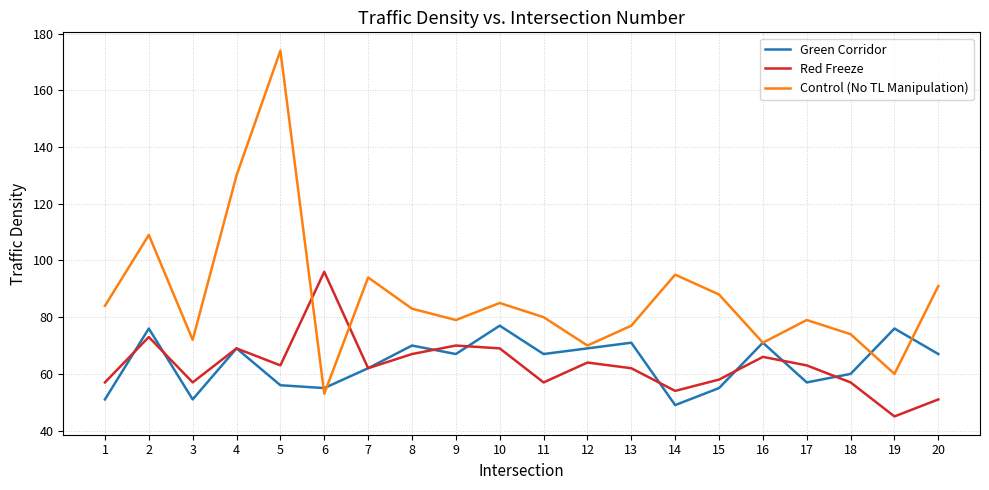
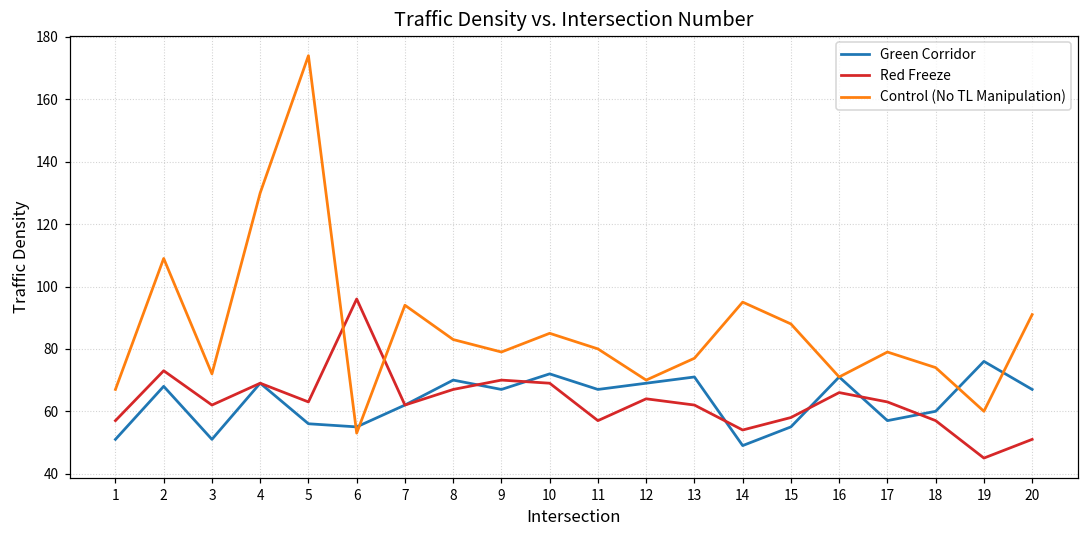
  {
    "Green Corridor": {
      "1": 51,
-     "2": 76,
+     "2": 68,
      "3": 51,
      "5": 56,
      "6": 55,
      "8": 70,
      "9": 67,
-     "10": 77,
+     "10": 72,
      "11": 67,
      "12": 69,
      "13": 71,
      "14": 49,
      "15": 55,
      "17": 57,
      "18": 60,
      "19": 76,
      "20": 67
    },
    "Red Freeze": {
      "1": 57,
      "2": 73,
-     "3": 57,
+     "3": 62,
      "5": 63,
      "6": 96,
      "8": 67,
      "9": 70,
      "10": 69,
      "11": 57,
      "12": 64,
      "13": 62,
      "14": 54,
      "15": 58,
      "16": 66,
      "17": 63,
      "18": 57,
      "19": 45,
      "20": 51
    },
    "Control (No TL Manipulation)": {
-     "1": 84,
+     "1": 67,
      "2": 109,
      "3": 72,
      "4": 130,
      "5": 174,
      "6": 53,
      "7": 94,
      "8": 83,
      "9": 79,
      "10": 85,
      "11": 80,
      "12": 70,
      "13": 77,
      "14": 95,
      "15": 88,
      "17": 79,
      "18": 74,
      "19": 60,
      "20": 91
    }
  }
